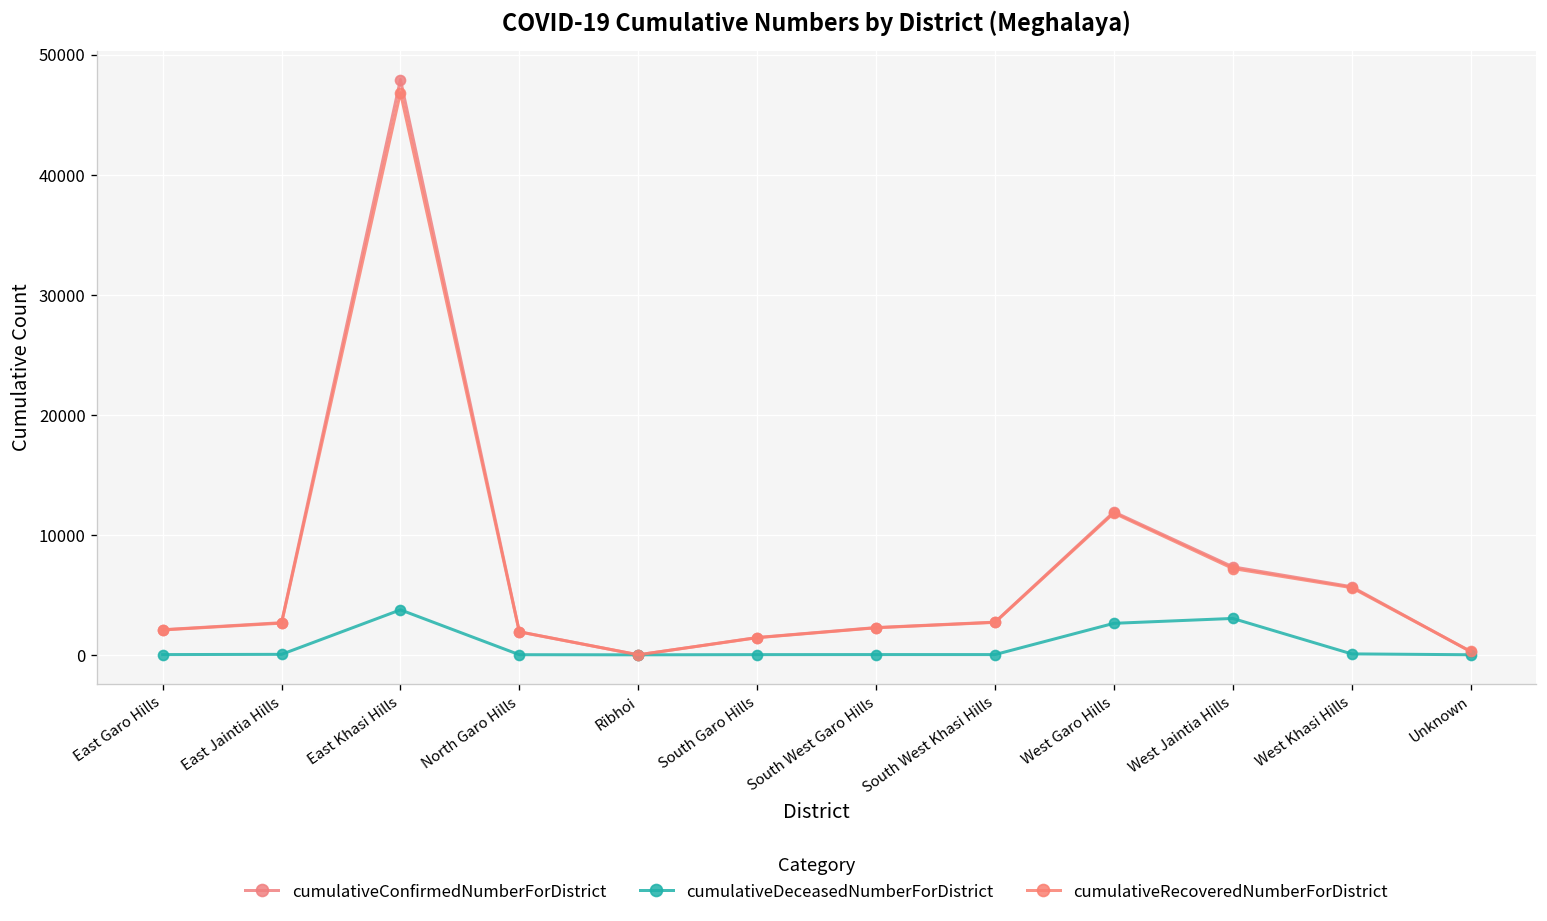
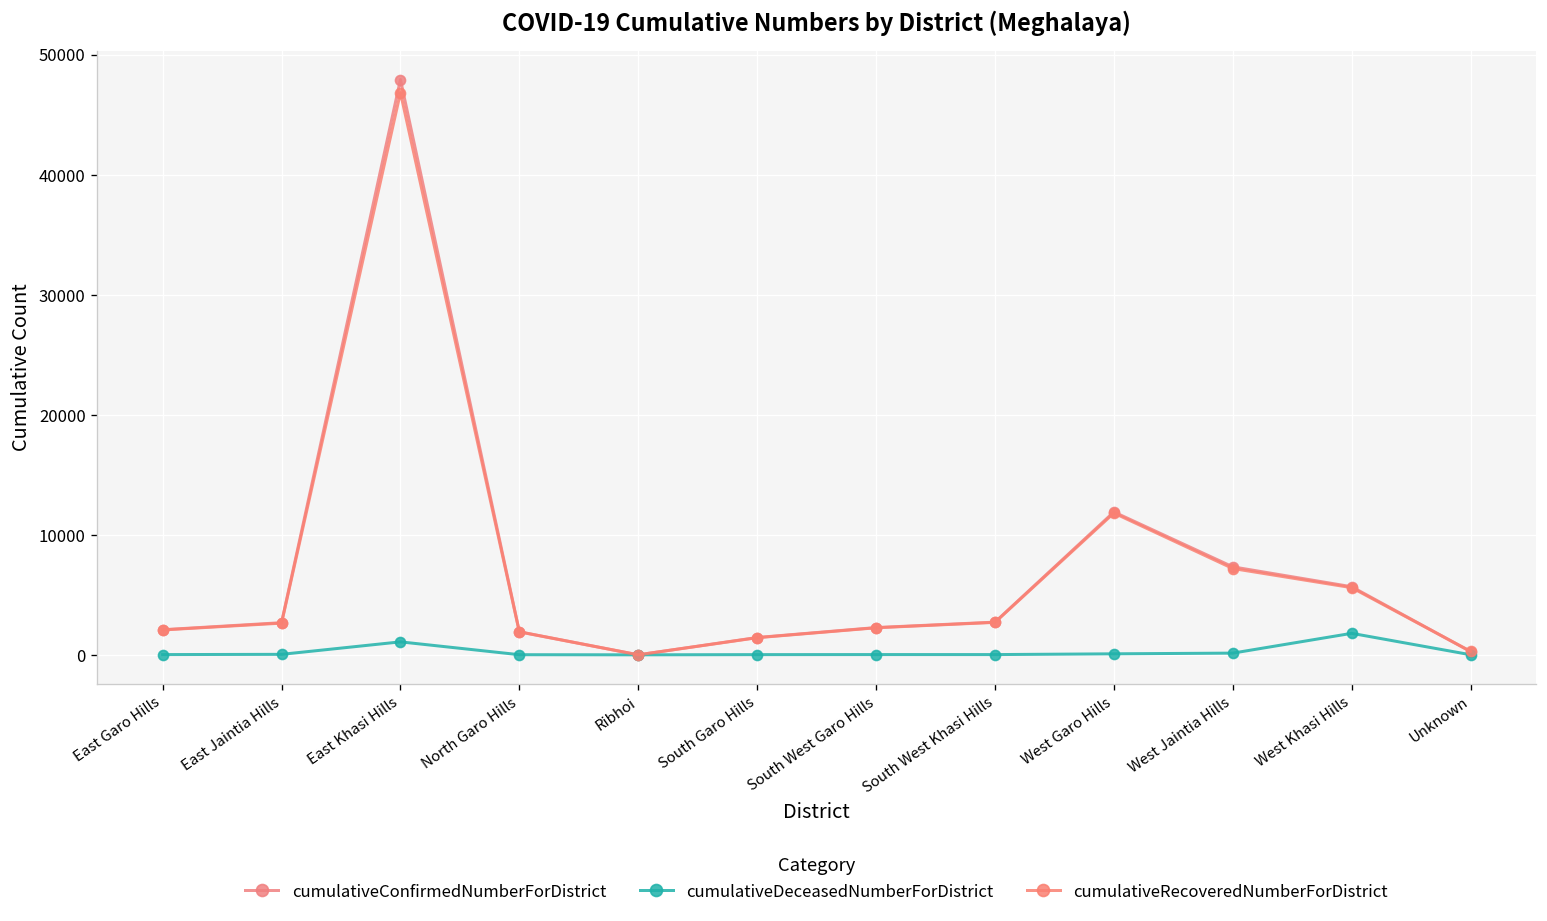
  {
    "cumulativeDeceasedNumberForDistrict": {
      "East Garo Hills": 0,
      "East Jaintia Hills": 0,
-     "East Khasi Hills": 3700,
+     "East Khasi Hills": 1100,
      "North Garo Hills": 0,
      "South Garo Hills": 0,
      "South West Garo Hills": 0,
      "South West Khasi Hills": 0,
-     "West Garo Hills": 2600,
-     "West Jaintia Hills": 3000,
-     "West Khasi Hills": 100,
+     "West Garo Hills": 100,
+     "West Jaintia Hills": 100,
+     "West Khasi Hills": 1800,
      "Unknown": 0
    }
  }
